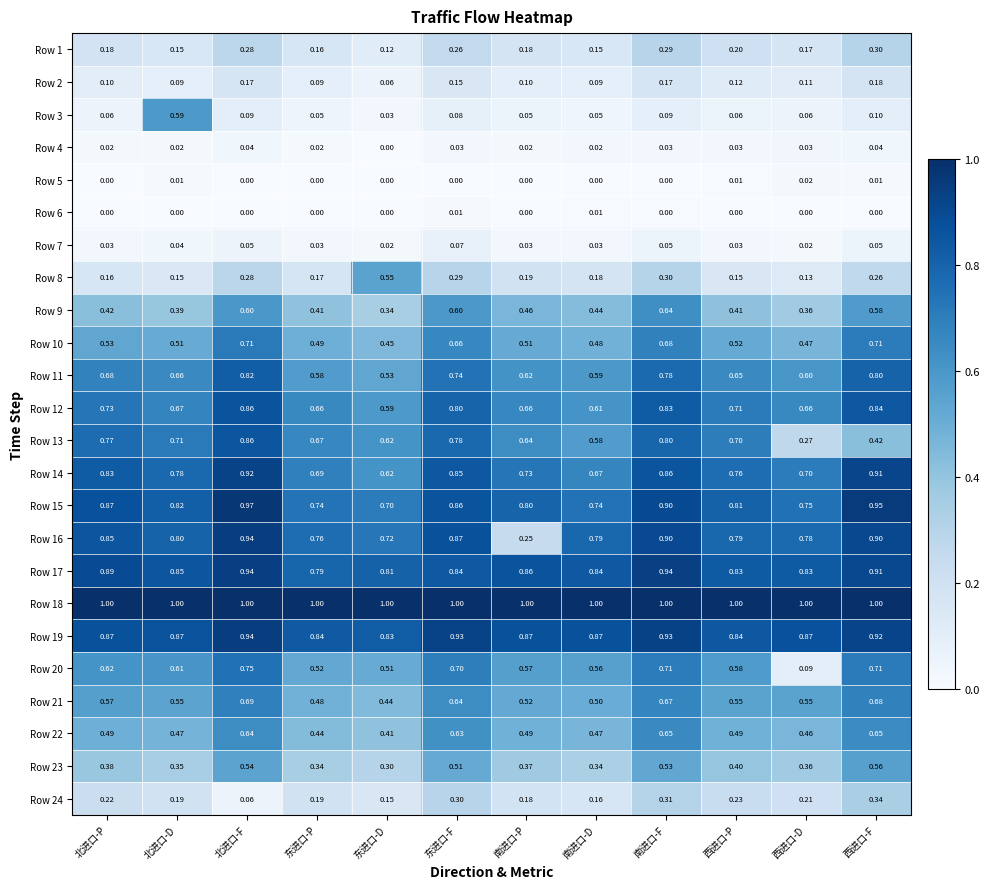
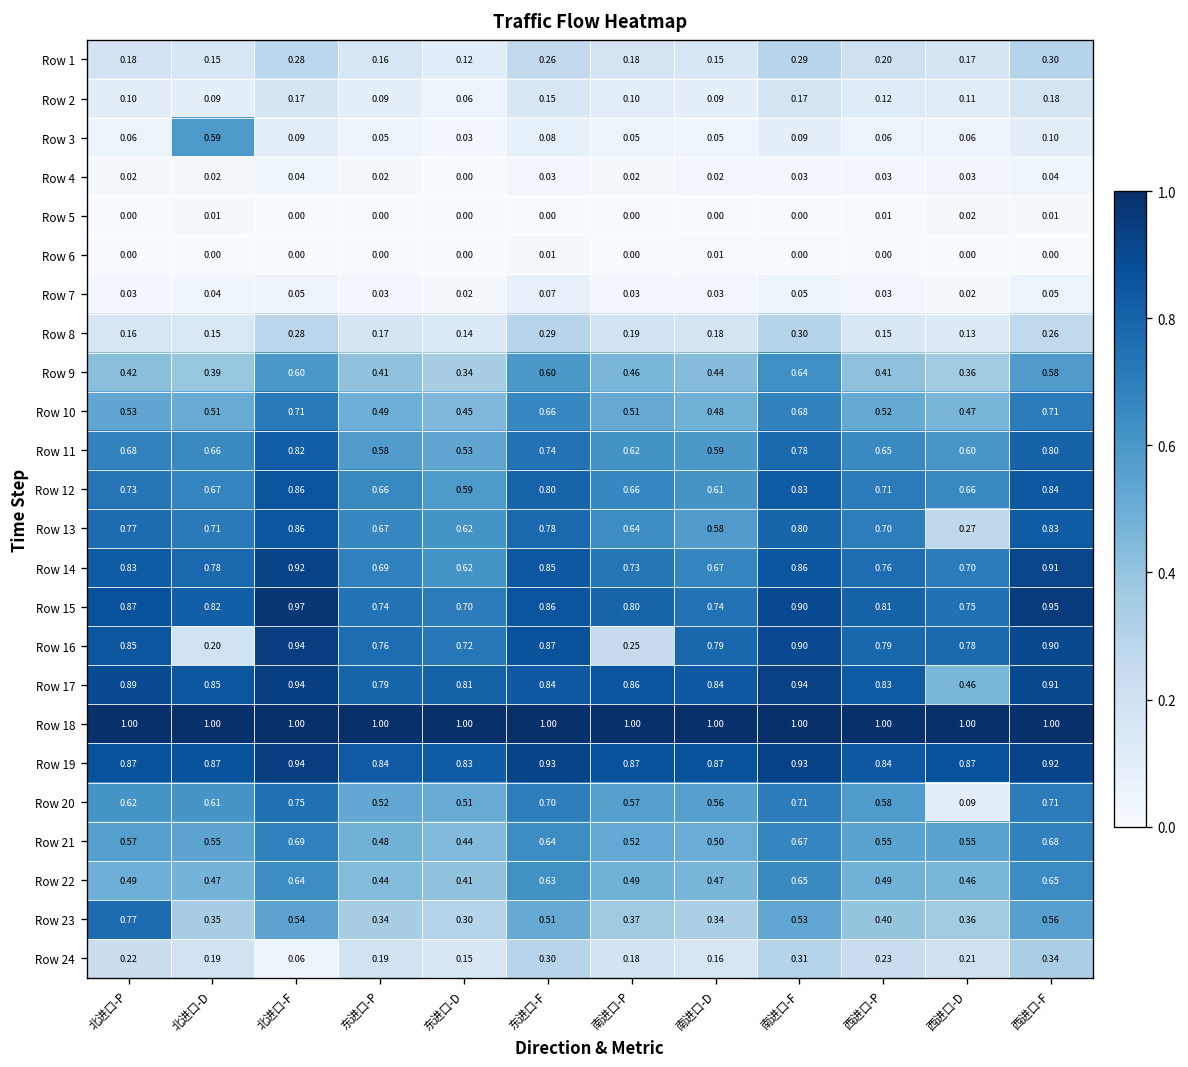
  {
    "Row 8": {
      "北进口-P": 0.16,
      "北进口-D": 0.15,
      "北进口-F": 0.28,
      "东进口-P": 0.17,
-     "东进口-D": 0.55,
+     "东进口-D": 0.14,
      "东进口-F": 0.29,
      "南进口-P": 0.19,
      "南进口-D": 0.18,
      "南进口-F": 0.30,
      "西进口-P": 0.15,
      "西进口-D": 0.13,
      "西进口-F": 0.26
    },
    "Row 13": {
      "北进口-P": 0.77,
      "北进口-D": 0.71,
      "北进口-F": 0.86,
      "东进口-P": 0.67,
      "东进口-D": 0.62,
      "东进口-F": 0.78,
      "南进口-P": 0.64,
      "南进口-D": 0.58,
      "南进口-F": 0.80,
      "西进口-P": 0.70,
      "西进口-D": 0.27,
-     "西进口-F": 0.42
+     "西进口-F": 0.83
    },
    "Row 16": {
      "北进口-P": 0.85,
-     "北进口-D": 0.80,
+     "北进口-D": 0.20,
      "北进口-F": 0.94,
      "东进口-P": 0.76,
      "东进口-D": 0.72,
      "东进口-F": 0.87,
      "南进口-P": 0.25,
      "南进口-D": 0.79,
      "南进口-F": 0.90,
      "西进口-P": 0.79,
      "西进口-D": 0.78,
      "西进口-F": 0.90
    },
    "Row 17": {
      "北进口-P": 0.89,
      "北进口-D": 0.85,
      "北进口-F": 0.94,
      "东进口-P": 0.79,
      "东进口-D": 0.81,
      "东进口-F": 0.84,
      "南进口-P": 0.86,
      "南进口-D": 0.84,
      "南进口-F": 0.94,
      "西进口-P": 0.83,
-     "西进口-D": 0.83,
+     "西进口-D": 0.46,
      "西进口-F": 0.91
    },
    "Row 23": {
-     "北进口-P": 0.38,
+     "北进口-P": 0.77,
      "北进口-D": 0.35,
      "北进口-F": 0.54,
      "东进口-P": 0.34,
      "东进口-D": 0.30,
      "东进口-F": 0.51,
      "南进口-P": 0.37,
      "南进口-D": 0.34,
      "南进口-F": 0.53,
      "西进口-P": 0.40,
      "西进口-D": 0.36,
      "西进口-F": 0.56
    }
  }
